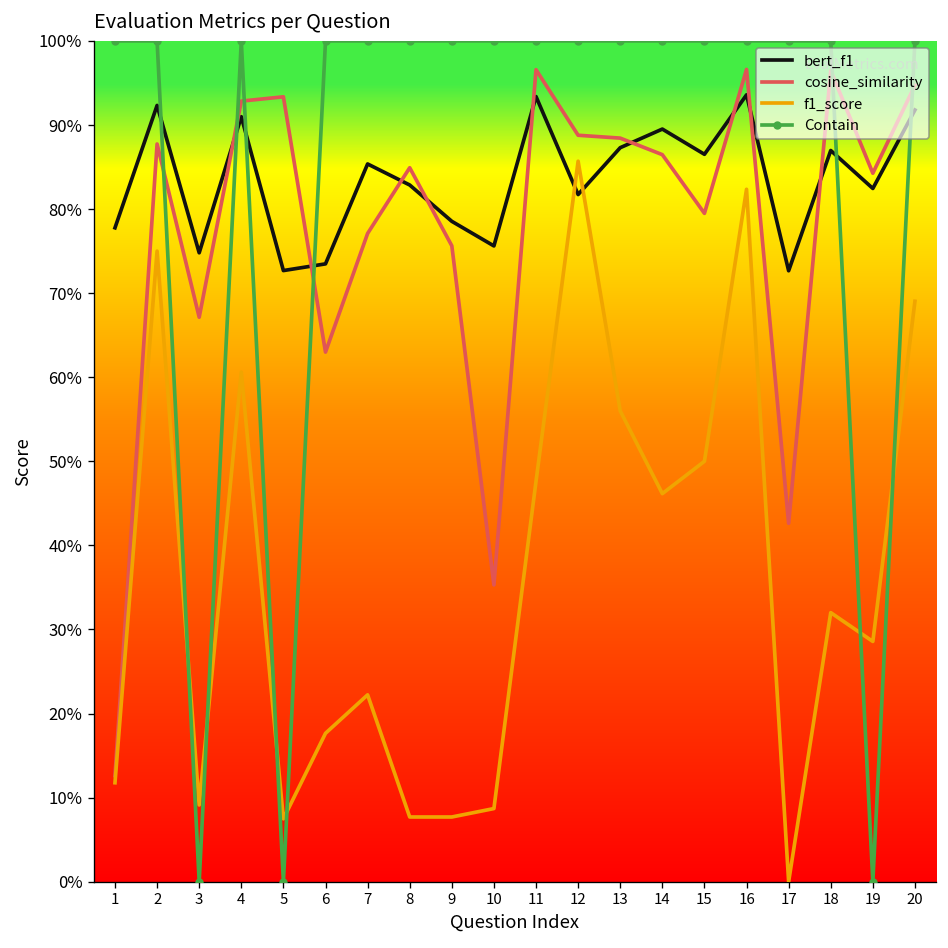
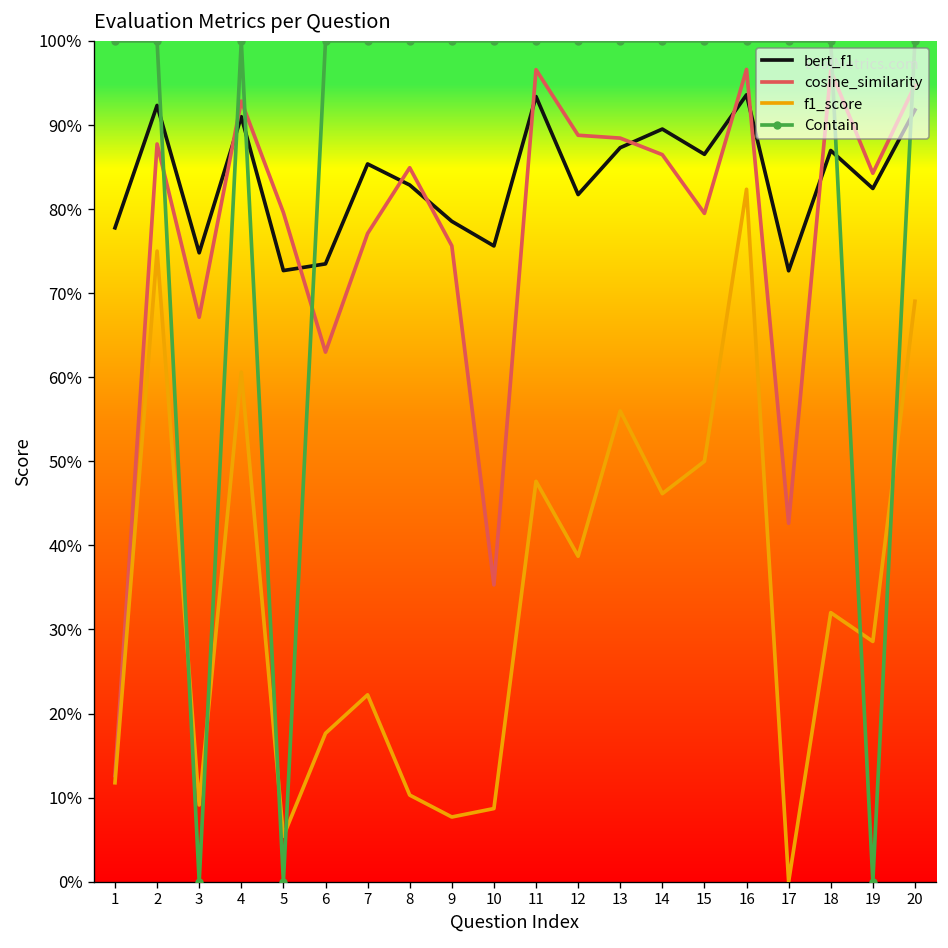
  {
    "bert_f1": {
      "1": "78%",
      "2": "92%",
      "3": "75%",
      "4": "91%",
      "5": "73%",
      "6": "73%",
      "7": "85%",
      "8": "83%",
      "9": "79%",
      "10": "76%",
      "11": "93%",
      "12": "82%",
      "13": "87%",
      "14": "90%",
      "15": "87%",
      "16": "94%",
      "17": "73%",
      "18": "87%",
      "19": "82%"
    },
    "cosine_similarity": {
      "1": "13%",
      "2": "88%",
      "3": "67%",
      "4": "93%",
-     "5": "93%",
+     "5": "80%",
      "6": "63%",
      "7": "77%",
      "8": "85%",
      "9": "76%",
      "10": "35%",
      "11": "97%",
      "12": "89%",
      "13": "88%",
      "14": "86%",
      "15": "79%",
      "16": "97%",
      "17": "43%",
      "19": "84%"
    },
    "f1_score": {
      "1": "12%",
      "2": "75%",
      "3": "9%",
      "4": "61%",
-     "5": "7%",
+     "5": "5%",
      "6": "18%",
      "7": "22%",
-     "8": "8%",
+     "8": "10%",
      "9": "8%",
      "10": "9%",
      "11": "48%",
-     "12": "86%",
+     "12": "39%",
      "13": "56%",
      "14": "46%",
      "15": "50%",
      "16": "82%",
      "17": "0%",
      "18": "32%",
      "19": "29%",
      "20": "69%"
    },
    "Contain": {
      "1": "100%",
      "2": "100%",
      "3": "0%",
      "4": "100%",
      "5": "0%",
      "6": "100%",
      "7": "100%",
      "8": "100%",
      "9": "100%",
      "10": "100%",
      "11": "100%",
      "12": "100%",
      "13": "100%",
      "14": "100%",
      "15": "100%",
      "16": "100%",
      "17": "100%",
      "18": "100%",
      "19": "0%",
      "20": "100%"
    }
  }
